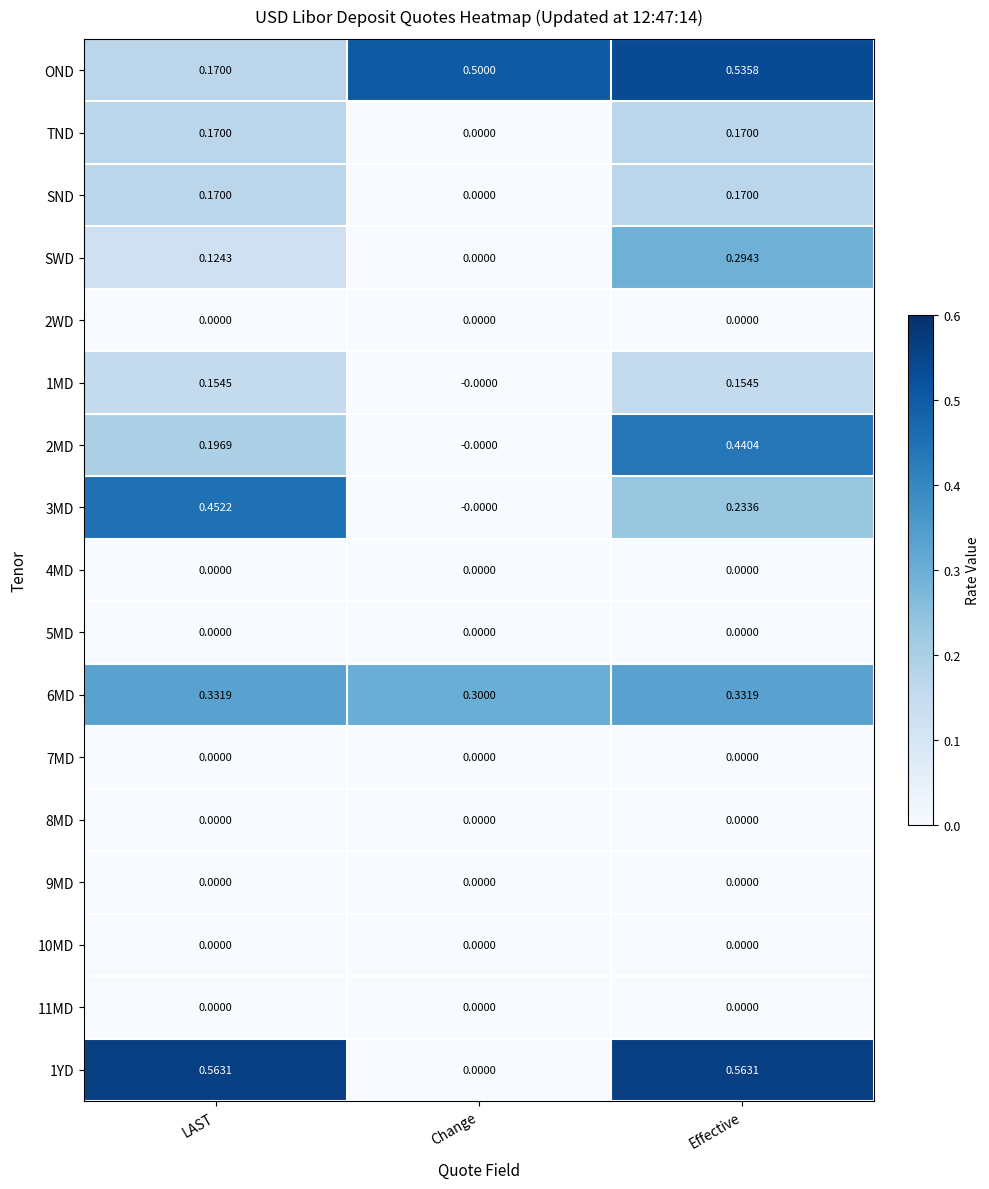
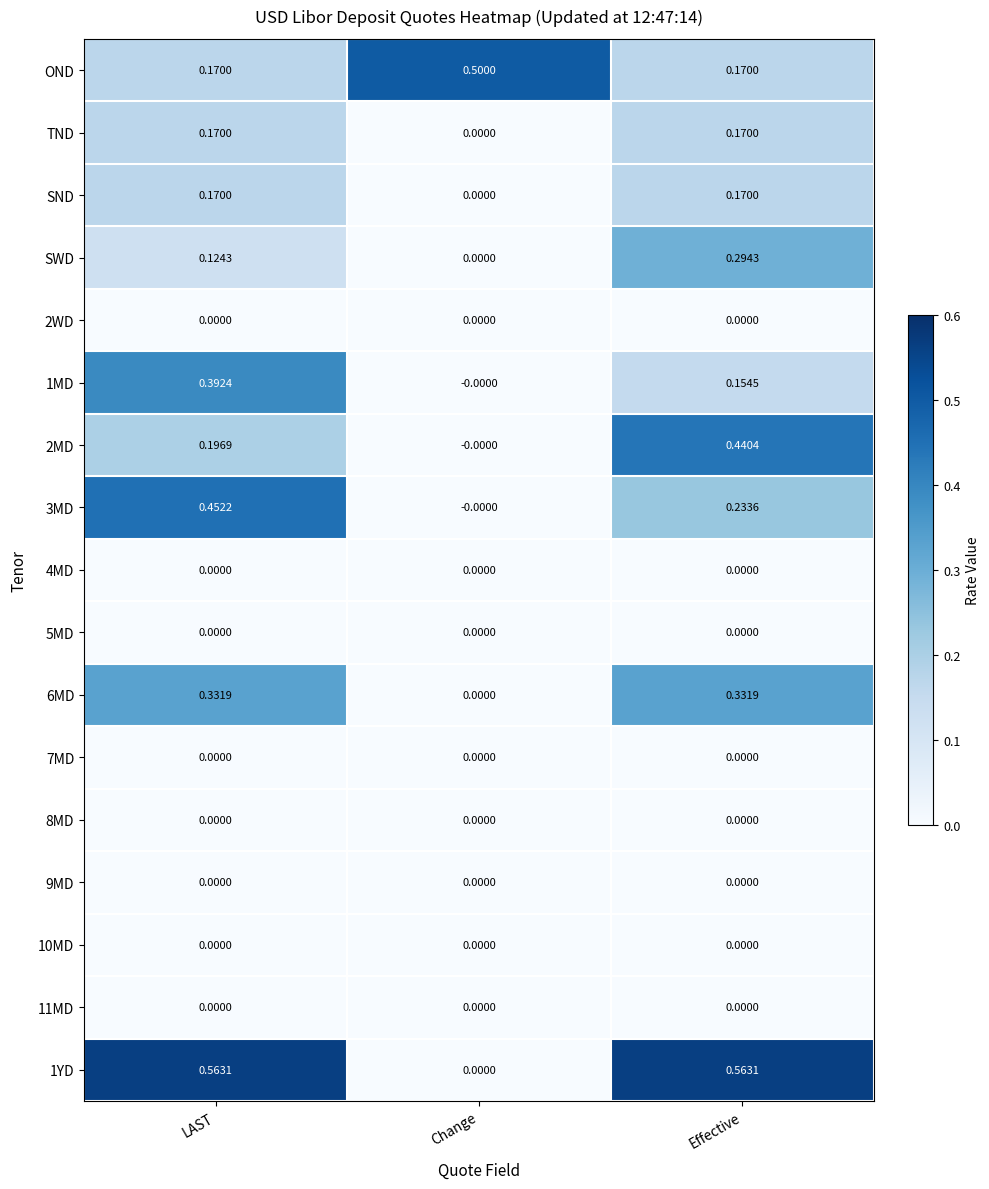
  {
    "OND": {
      "LAST": 0.1700,
      "Change": 0.5000,
-     "Effective": 0.5358
+     "Effective": 0.1700
    },
    "TND": {
      "LAST": 0.1700,
      "Change": 0.0000,
      "Effective": 0.1700
    },
    "SND": {
      "LAST": 0.1700,
      "Change": 0.0000,
      "Effective": 0.1700
    },
    "SWD": {
      "LAST": 0.1243,
      "Change": 0.0000,
      "Effective": 0.2943
    },
    "2WD": {
      "LAST": 0.0000,
      "Change": 0.0000,
      "Effective": 0.0000
    },
    "1MD": {
-     "LAST": 0.1545,
+     "LAST": 0.3924,
      "Change": -0.0000,
      "Effective": 0.1545
    },
    "2MD": {
      "LAST": 0.1969,
      "Change": -0.0000,
      "Effective": 0.4404
    },
    "3MD": {
      "LAST": 0.4522,
      "Change": -0.0000,
      "Effective": 0.2336
    },
    "4MD": {
      "LAST": 0.0000,
      "Change": 0.0000,
      "Effective": 0.0000
    },
    "5MD": {
      "LAST": 0.0000,
      "Change": 0.0000,
      "Effective": 0.0000
    },
    "6MD": {
      "LAST": 0.3319,
-     "Change": 0.3000,
+     "Change": 0.0000,
      "Effective": 0.3319
    },
    "7MD": {
      "LAST": 0.0000,
      "Change": 0.0000,
      "Effective": 0.0000
    },
    "8MD": {
      "LAST": 0.0000,
      "Change": 0.0000,
      "Effective": 0.0000
    },
    "9MD": {
      "LAST": 0.0000,
      "Change": 0.0000,
      "Effective": 0.0000
    },
    "10MD": {
      "LAST": 0.0000,
      "Change": 0.0000,
      "Effective": 0.0000
    },
    "11MD": {
      "LAST": 0.0000,
      "Change": 0.0000,
      "Effective": 0.0000
    },
    "1YD": {
      "LAST": 0.5631,
      "Change": 0.0000,
      "Effective": 0.5631
    }
  }
